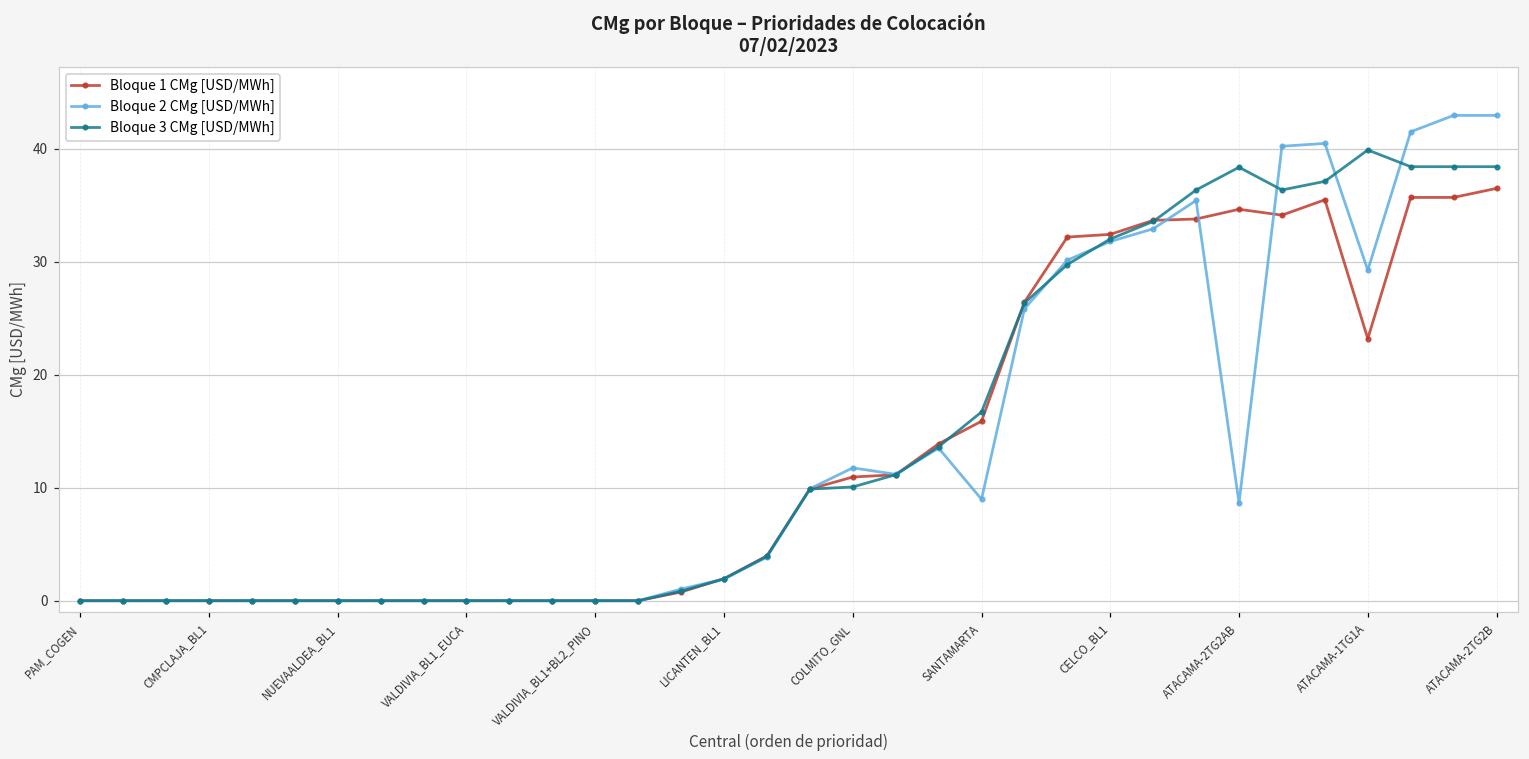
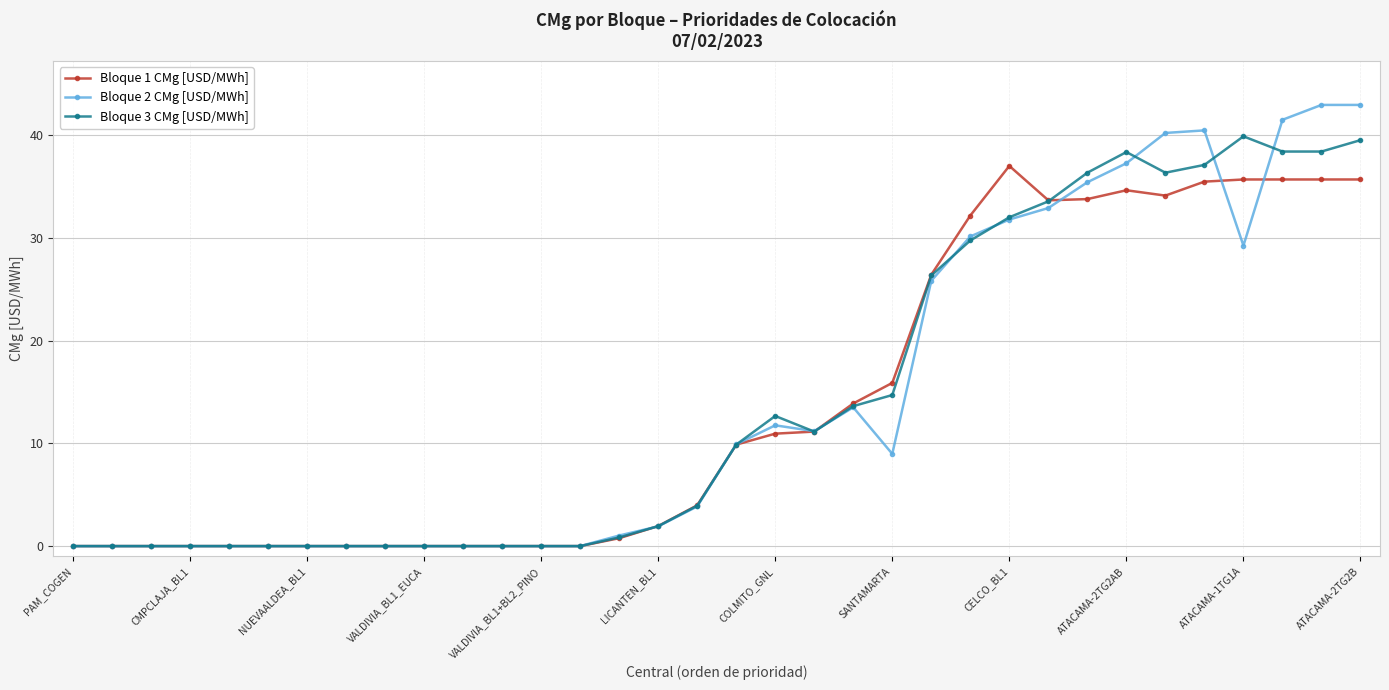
  {
    "Bloque 1 CMg [USD/MWh]": {
      "COLMITO_GNL": 11.0,
      "SANTAMARTA": 15.9,
-     "CELCO_BL1": 32.4,
+     "CELCO_BL1": 37.0,
      "ATACAMA-2TG2AB": 34.7,
-     "ATACAMA-1TG1A": 23.2,
-     "ATACAMA-2TG2B": 36.5
+     "ATACAMA-1TG1A": 35.7,
+     "ATACAMA-2TG2B": 35.7
    },
    "Bloque 2 CMg [USD/MWh]": {
      "COLMITO_GNL": 11.8,
      "SANTAMARTA": 9.0,
-     "ATACAMA-2TG2AB": 8.7,
+     "ATACAMA-2TG2AB": 37.3,
      "ATACAMA-1TG1A": 29.3,
      "ATACAMA-2TG2B": 43.0
    },
    "Bloque 3 CMg [USD/MWh]": {
-     "COLMITO_GNL": 10.1,
-     "SANTAMARTA": 16.7,
+     "COLMITO_GNL": 12.7,
+     "SANTAMARTA": 14.7,
      "ATACAMA-2TG2AB": 38.4,
      "ATACAMA-1TG1A": 39.9,
-     "ATACAMA-2TG2B": 38.4
+     "ATACAMA-2TG2B": 39.5
    }
  }
